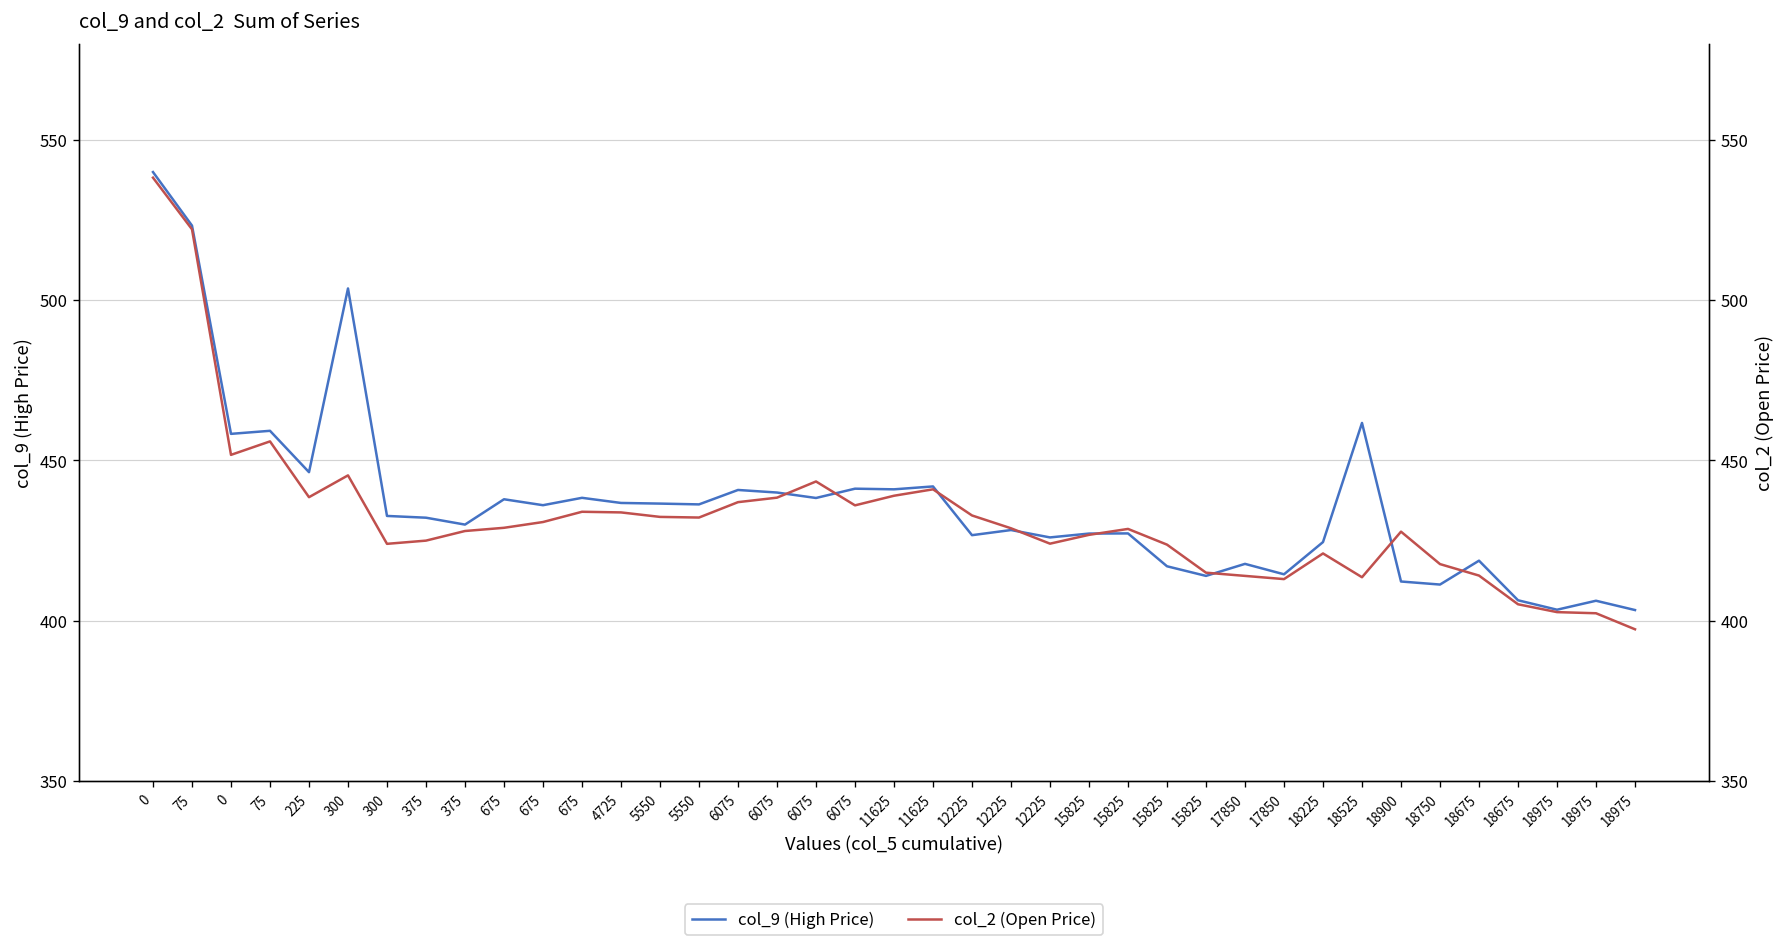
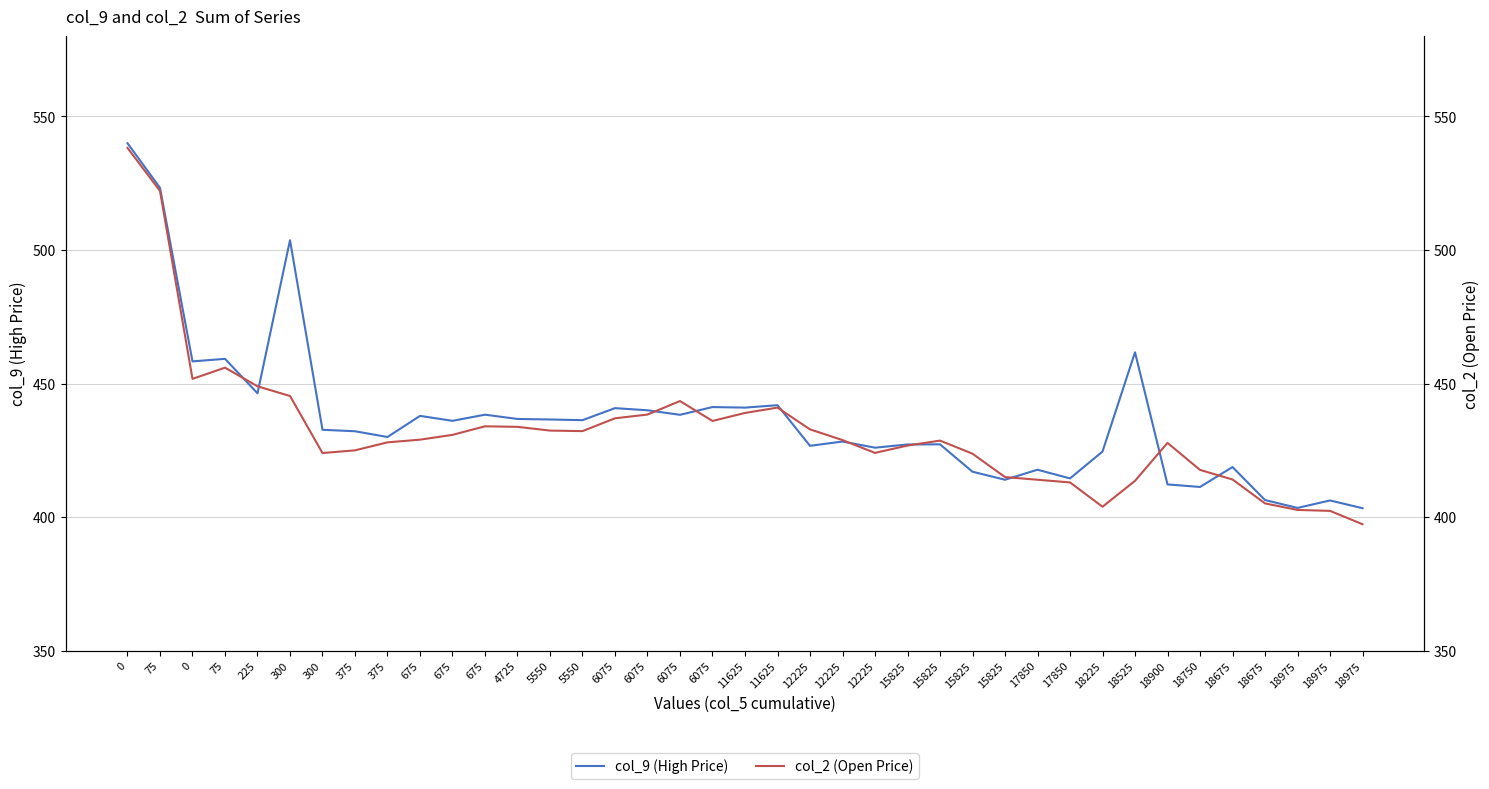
  {
    "col_9 (High Price)": {
      "225": 446,
      "4725": 437,
      "18225": 425,
      "18525": 462,
      "18900": 412,
      "18750": 411
    },
    "col_2 (Open Price)": {
-     "225": 439,
+     "225": 449,
      "4725": 434,
-     "18225": 421,
+     "18225": 404,
      "18525": 414,
      "18900": 428,
      "18750": 418
    }
  }
